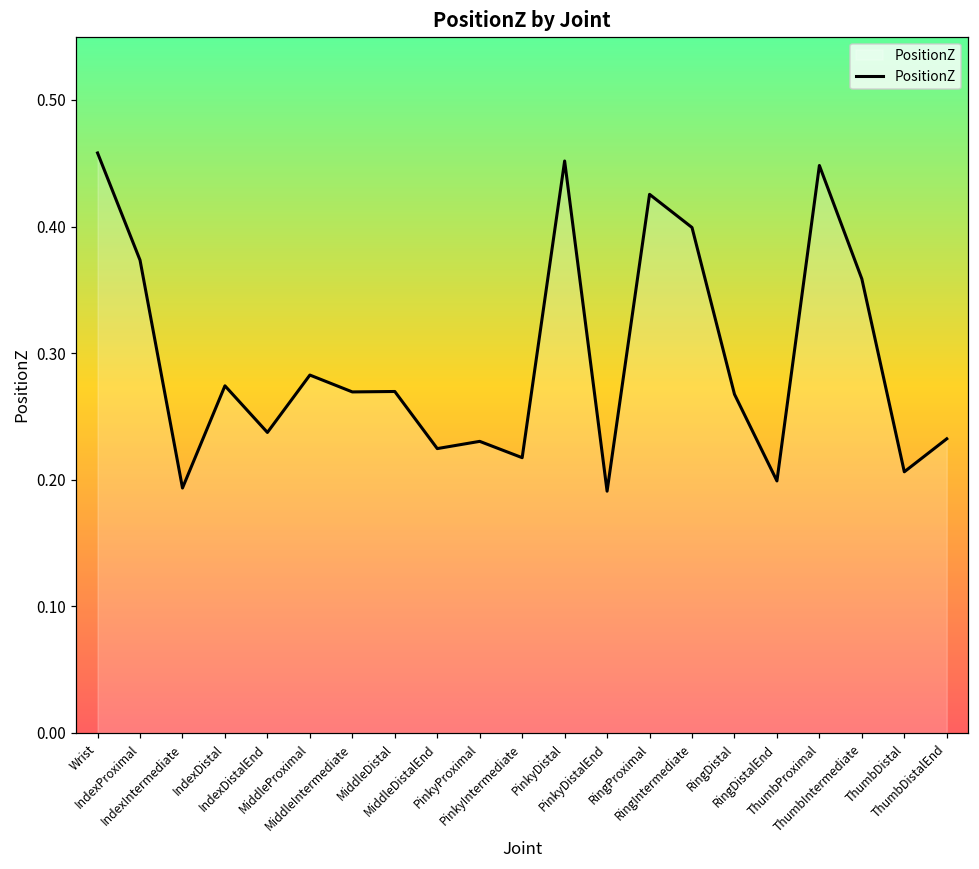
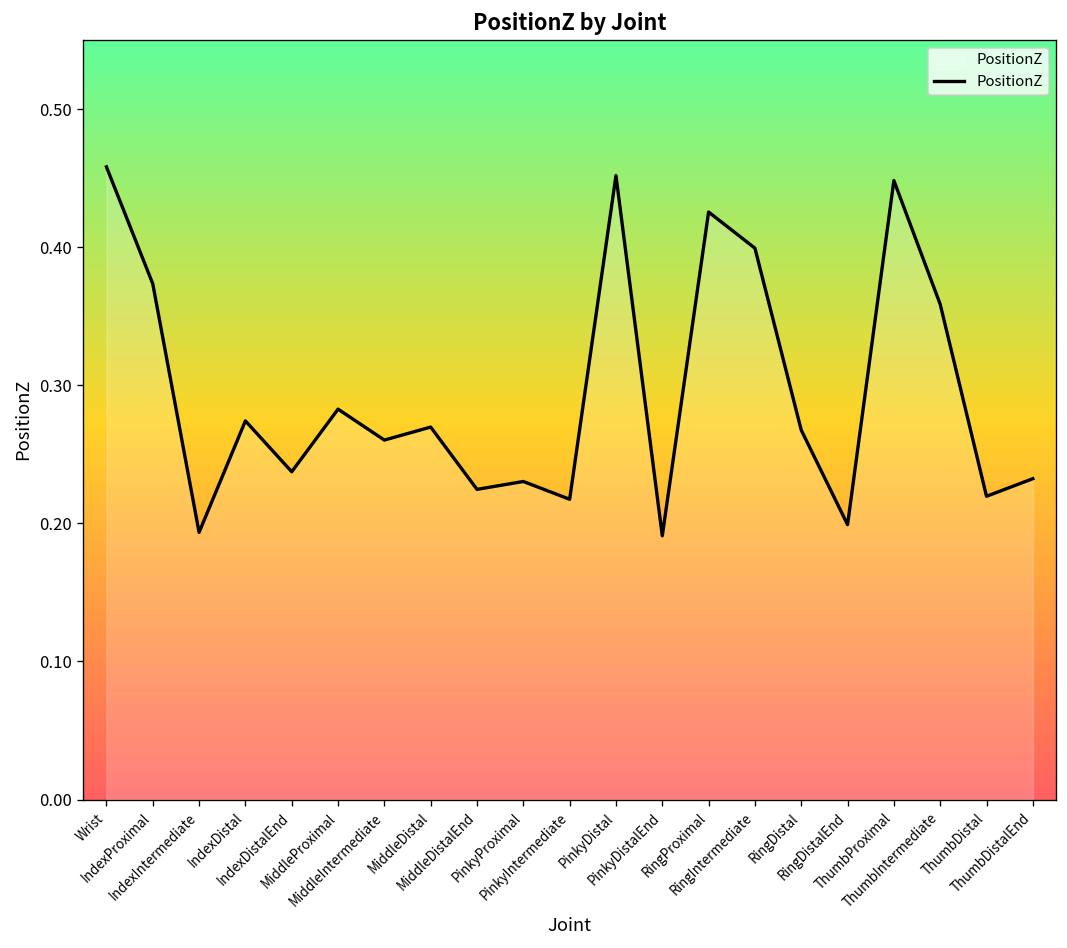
  {
    "Wrist": 0.458,
    "IndexProximal": 0.373,
    "IndexIntermediate": 0.193,
    "IndexDistal": 0.274,
    "IndexDistalEnd": 0.237,
    "MiddleProximal": 0.283,
-   "MiddleIntermediate": 0.269,
+   "MiddleIntermediate": 0.260,
    "MiddleDistal": 0.270,
    "MiddleDistalEnd": 0.225,
    "PinkyProximal": 0.230,
    "PinkyIntermediate": 0.217,
    "PinkyDistal": 0.452,
    "PinkyDistalEnd": 0.191,
    "RingProximal": 0.425,
    "RingIntermediate": 0.399,
    "RingDistal": 0.268,
    "RingDistalEnd": 0.199,
    "ThumbProximal": 0.448,
    "ThumbIntermediate": 0.359,
-   "ThumbDistal": 0.206,
+   "ThumbDistal": 0.220,
    "ThumbDistalEnd": 0.232
  }
